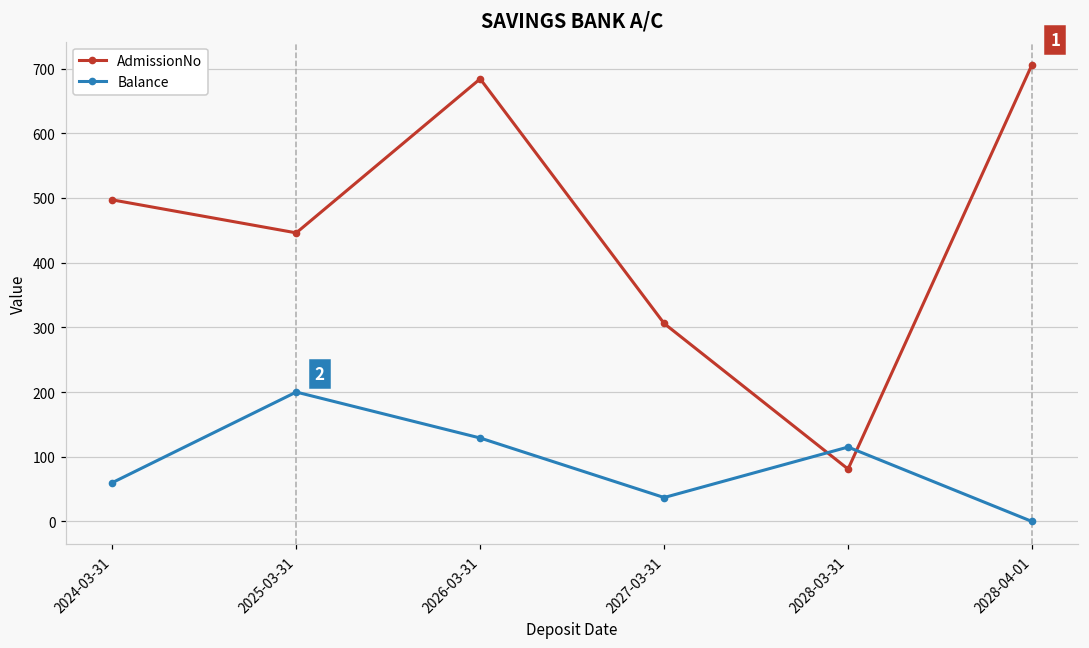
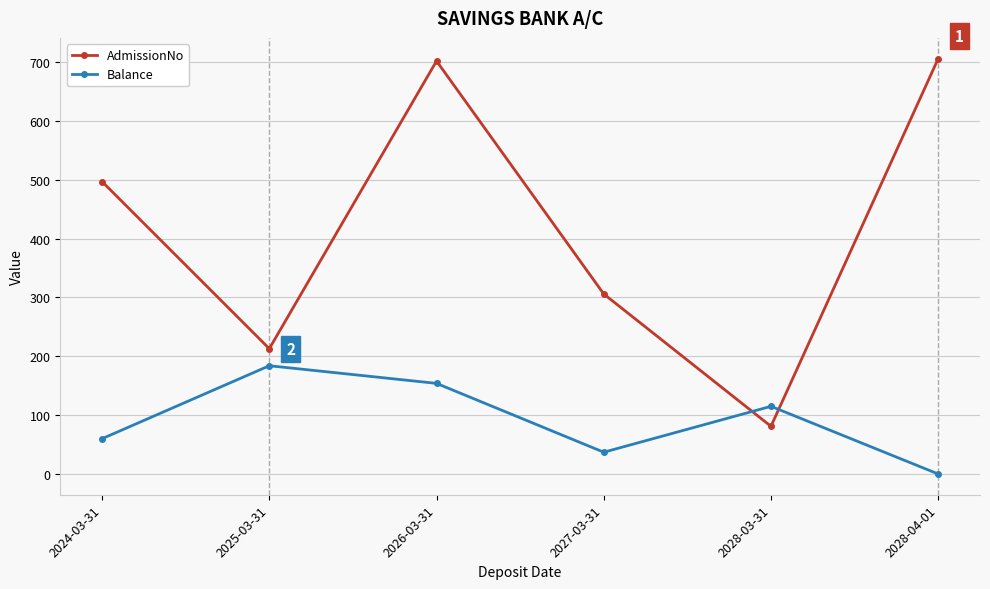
  {
    "AdmissionNo": {
      "2024-03-31": 500,
-     "2025-03-31": 450,
-     "2026-03-31": 680,
+     "2025-03-31": 210,
+     "2026-03-31": 700,
      "2027-03-31": 310,
      "2028-03-31": 80
    },
    "Balance": {
      "2024-03-31": 60,
-     "2025-03-31": 200,
-     "2026-03-31": 130,
+     "2025-03-31": 180,
+     "2026-03-31": 150,
      "2027-03-31": 40,
      "2028-03-31": 120,
      "2028-04-01": 0
    }
  }
